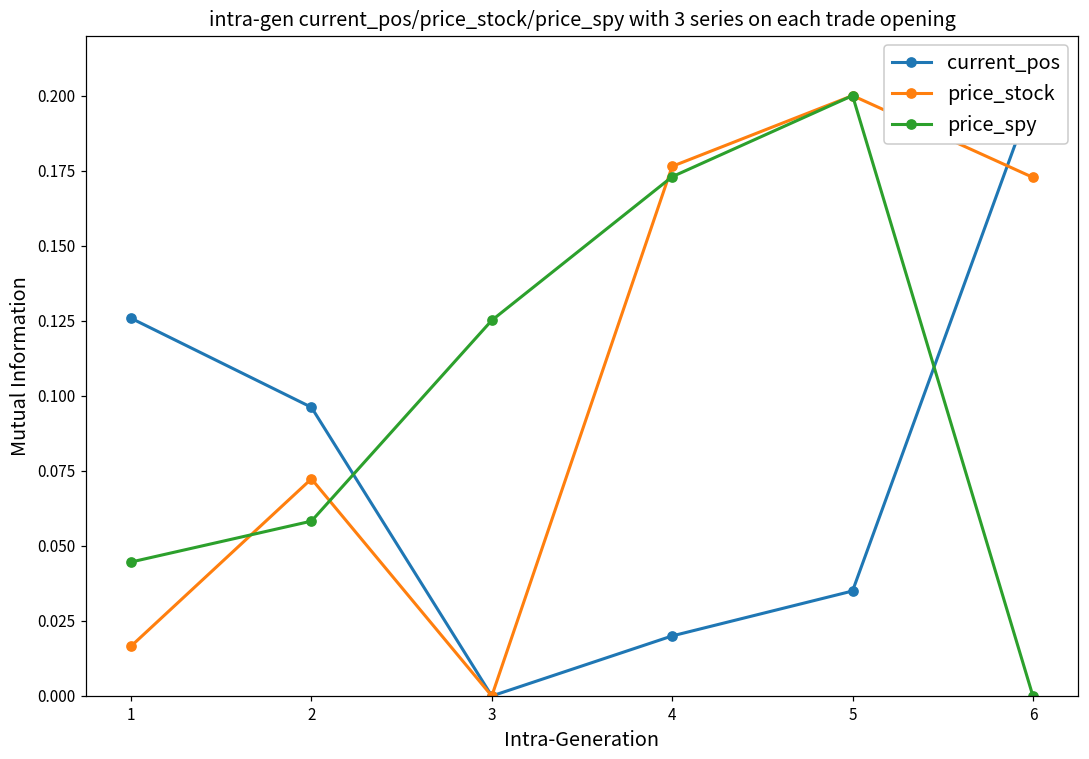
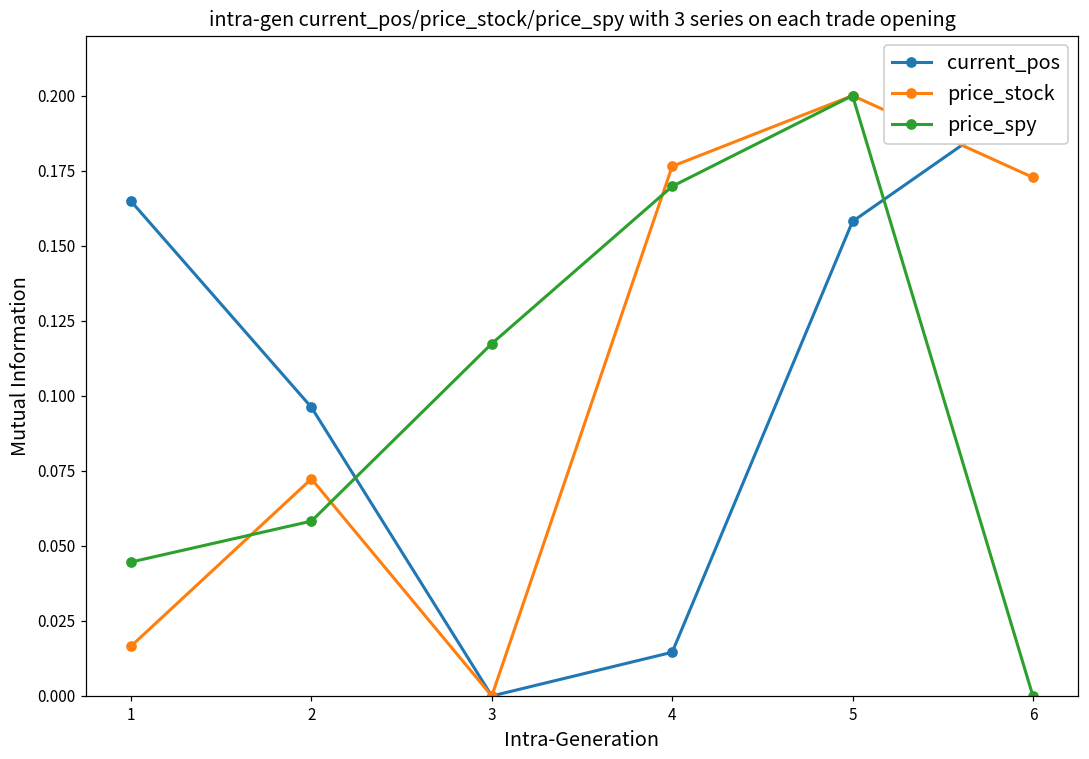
  {
    "current_pos": {
-     "1": 0.126,
+     "1": 0.165,
      "2": 0.096,
-     "4": 0.020,
-     "5": 0.035
+     "4": 0.015,
+     "5": 0.158
    },
    "price_stock": {
      "1": 0.017,
      "2": 0.072,
      "4": 0.176,
      "6": 0.173
    },
    "price_spy": {
      "1": 0.045,
      "2": 0.058,
-     "3": 0.125,
-     "4": 0.173,
+     "3": 0.117,
+     "4": 0.170,
      "6": 0.000
    }
  }
